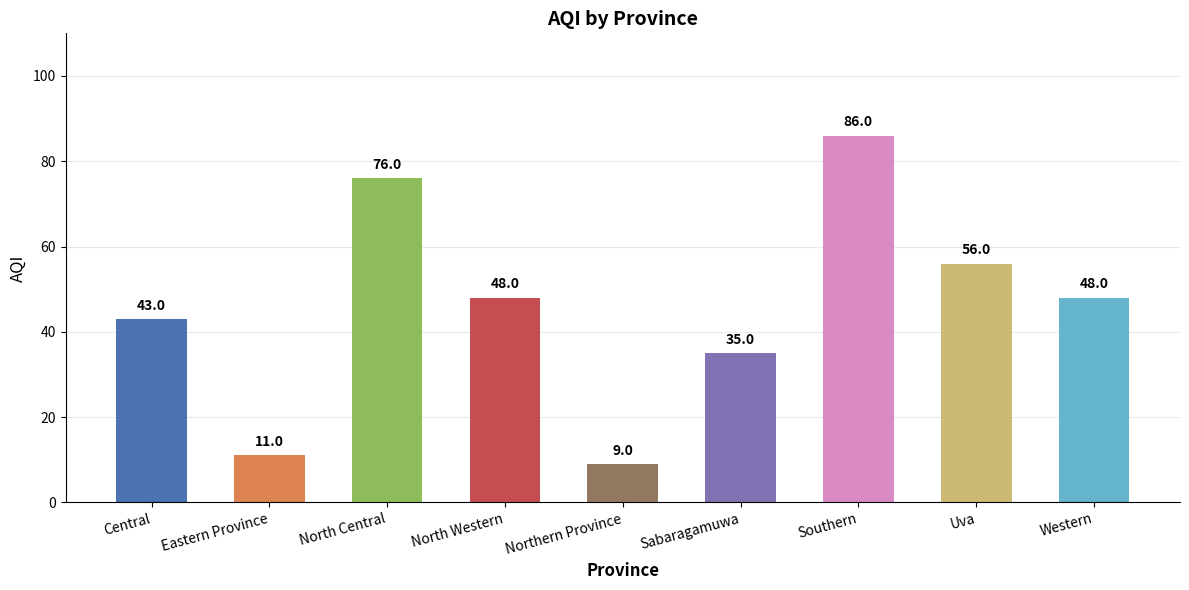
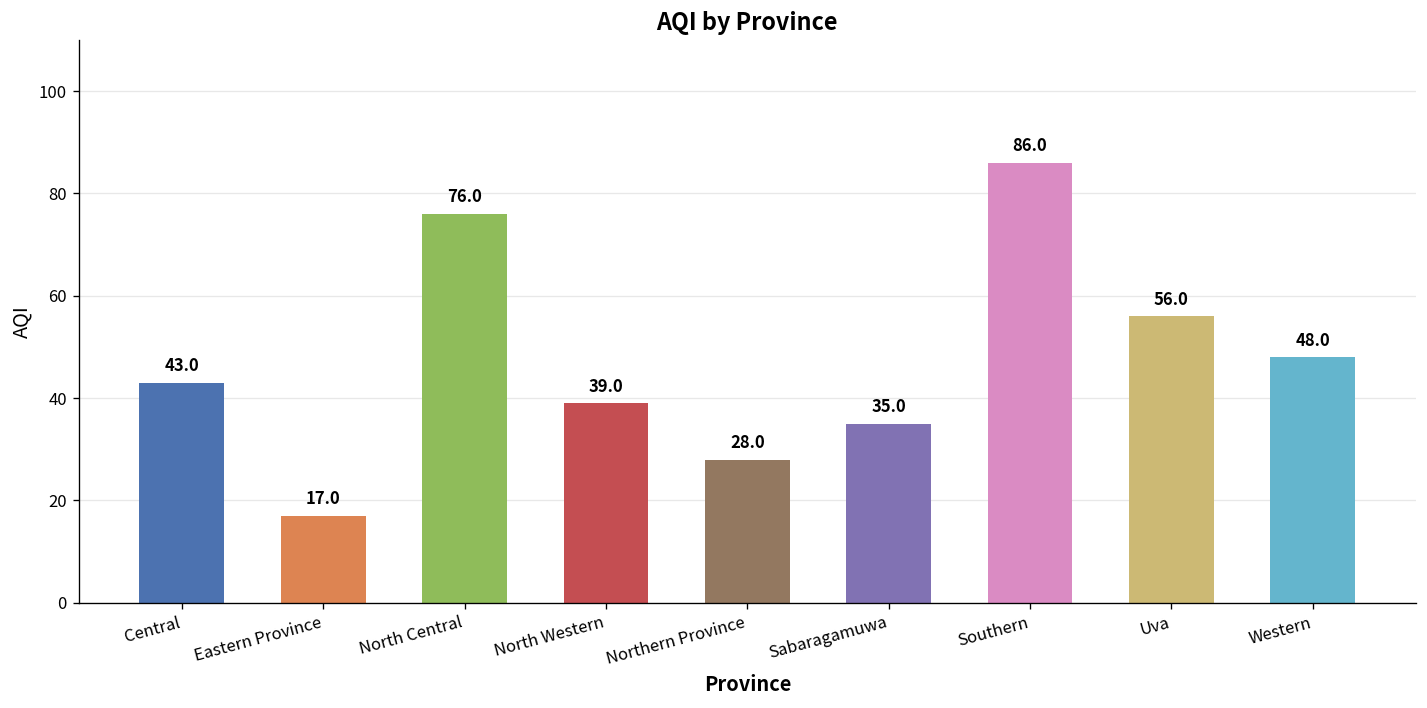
  {
    "Central": 43.0,
-   "Eastern Province": 11.0,
+   "Eastern Province": 17.0,
    "North Central": 76.0,
-   "North Western": 48.0,
-   "Northern Province": 9.0,
+   "North Western": 39.0,
+   "Northern Province": 28.0,
    "Sabaragamuwa": 35.0,
    "Southern": 86.0,
    "Uva": 56.0,
    "Western": 48.0
  }
